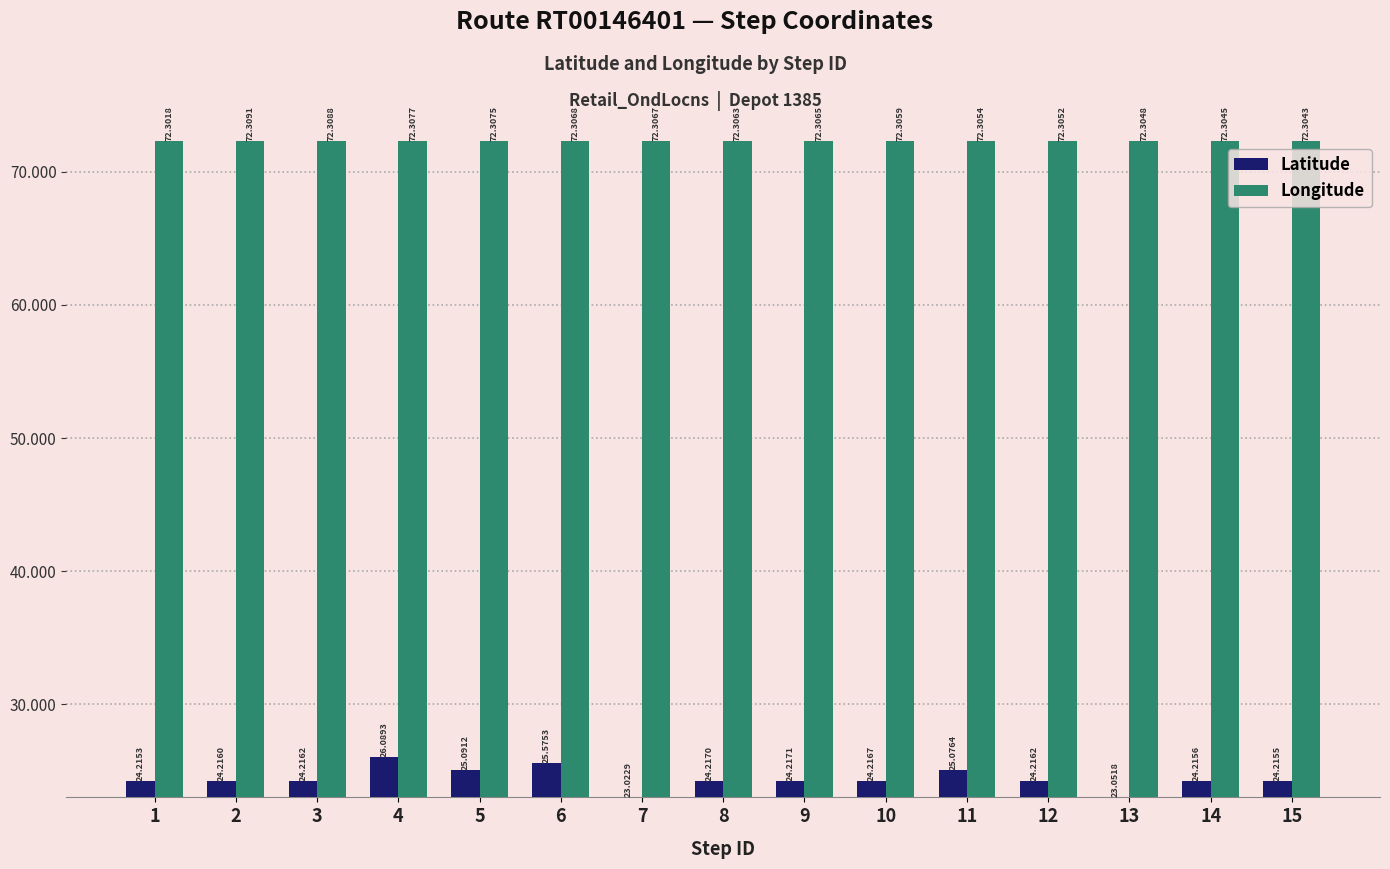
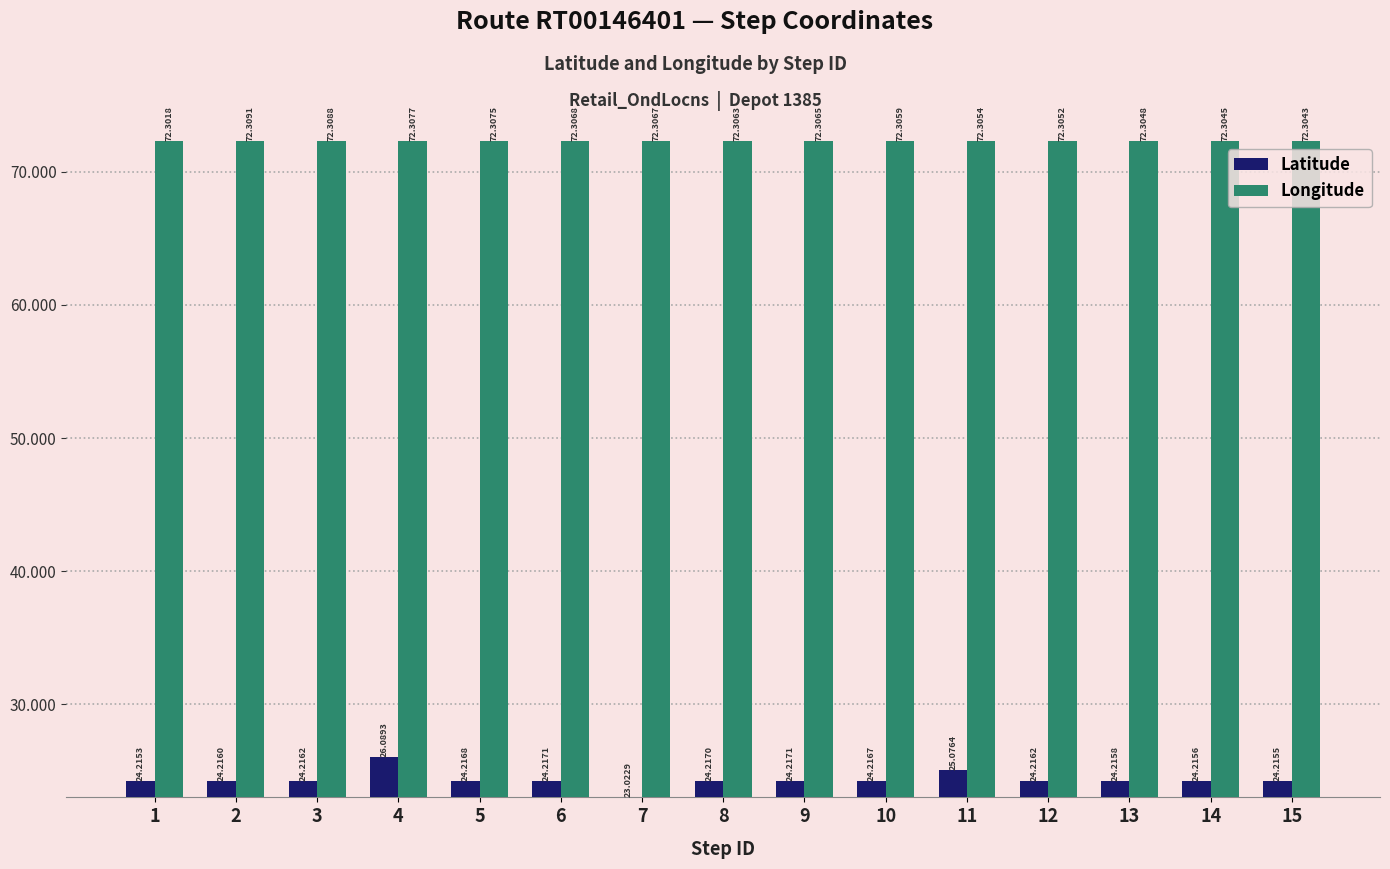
  {
    "Latitude": {
      "1": 24.2153,
      "2": 24.2160,
      "3": 24.2162,
      "4": 26.0893,
-     "5": 25.0912,
-     "6": 25.5753,
+     "5": 24.2168,
+     "6": 24.2171,
      "7": 23.0229,
      "8": 24.2170,
      "9": 24.2171,
      "10": 24.2167,
      "11": 25.0764,
      "12": 24.2162,
-     "13": 23.0518,
+     "13": 24.2158,
      "14": 24.2156,
      "15": 24.2155
    },
    "Longitude": {
      "1": 72.3018,
      "2": 72.3091,
      "3": 72.3088,
      "4": 72.3077,
      "5": 72.3075,
      "6": 72.3068,
      "7": 72.3067,
      "8": 72.3063,
      "9": 72.3065,
      "10": 72.3059,
      "11": 72.3054,
      "12": 72.3052,
      "13": 72.3048,
      "14": 72.3045,
      "15": 72.3043
    }
  }
